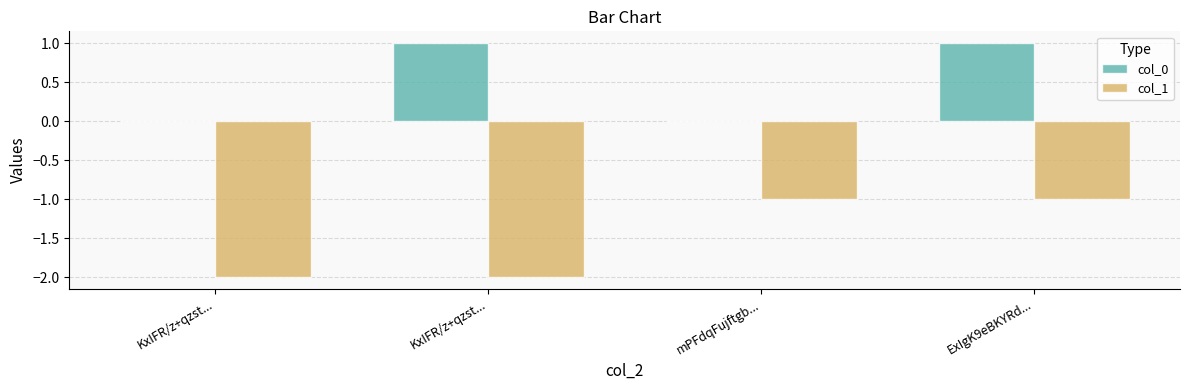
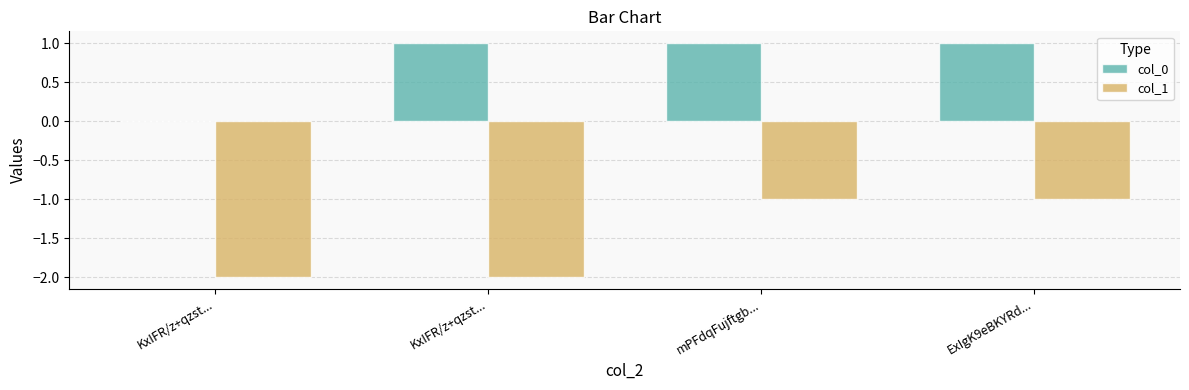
  {
    "col_0": {
-     "mPFdqFujftgb...": 0,
+     "mPFdqFujftgb...": 1,
      "ExIgK9eBKYRd...": 1
    },
    "col_1": {
      "mPFdqFujftgb...": -1,
      "ExIgK9eBKYRd...": -1
    }
  }
